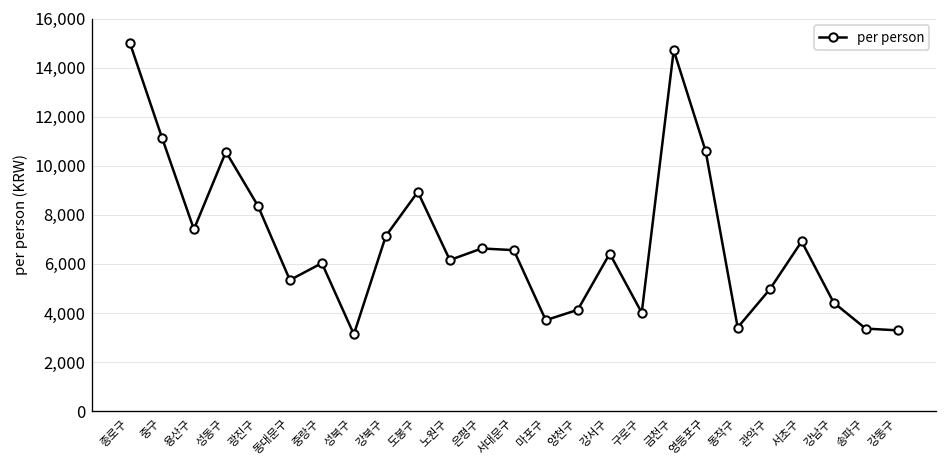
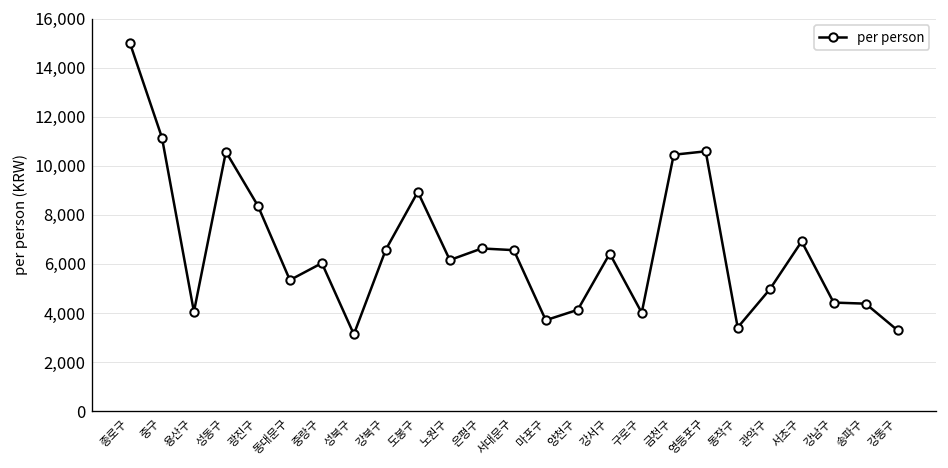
  {
    "종로구": "15,000",
    "중구": "11,200",
-   "용산구": "7,400",
+   "용산구": "4,100",
    "성동구": "10,600",
    "광진구": "8,400",
    "동대문구": "5,300",
    "중랑구": "6,000",
    "성북구": "3,100",
-   "강북구": "7,100",
+   "강북구": "6,600",
    "도봉구": "8,900",
    "노원구": "6,200",
    "은평구": "6,600",
    "서대문구": "6,600",
    "마포구": "3,700",
    "양천구": "4,100",
    "강서구": "6,400",
    "구로구": "4,000",
-   "금천구": "14,700",
+   "금천구": "10,500",
    "영등포구": "10,600",
    "동작구": "3,400",
    "관악구": "5,000",
    "서초구": "6,900",
    "강남구": "4,400",
-   "송파구": "3,400",
+   "송파구": "4,400",
    "강동구": "3,300"
  }
